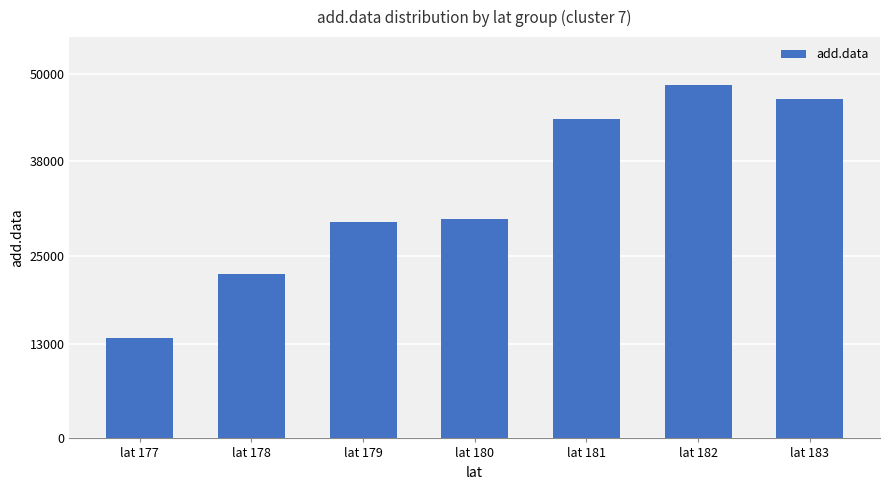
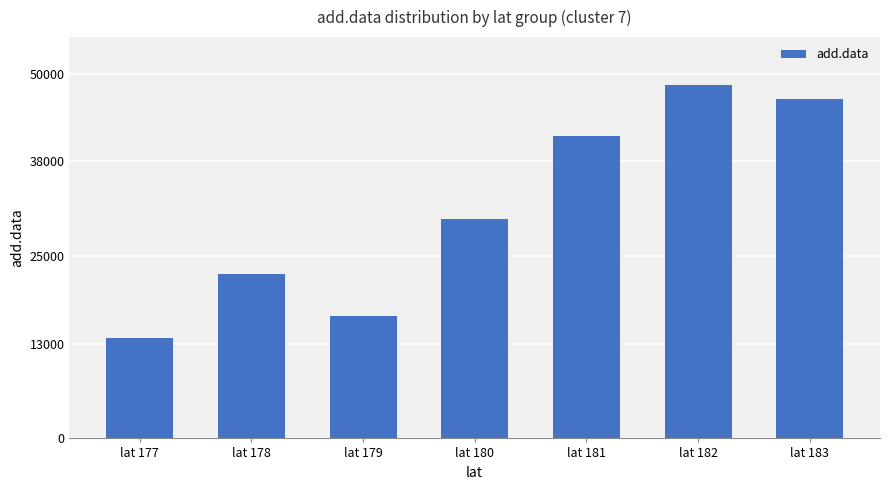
  {
    "lat 177": 14000,
    "lat 178": 23000,
-   "lat 179": 30000,
+   "lat 179": 17000,
    "lat 180": 30000,
-   "lat 181": 44000,
+   "lat 181": 41000,
    "lat 182": 48000,
    "lat 183": 46000
  }
